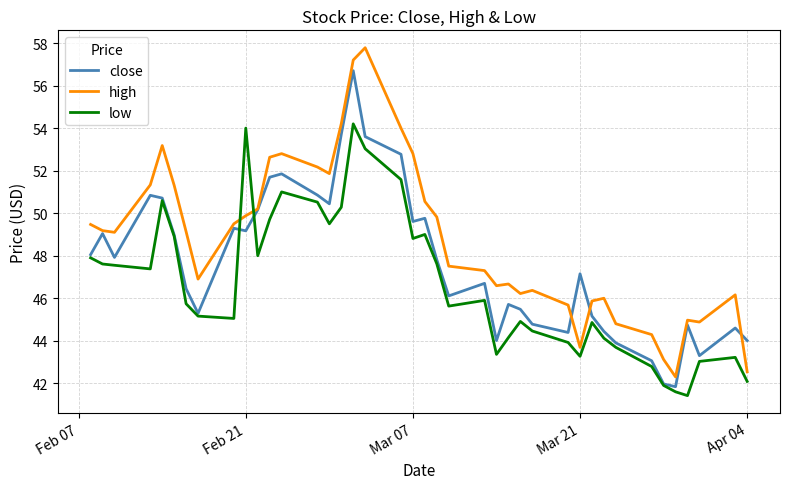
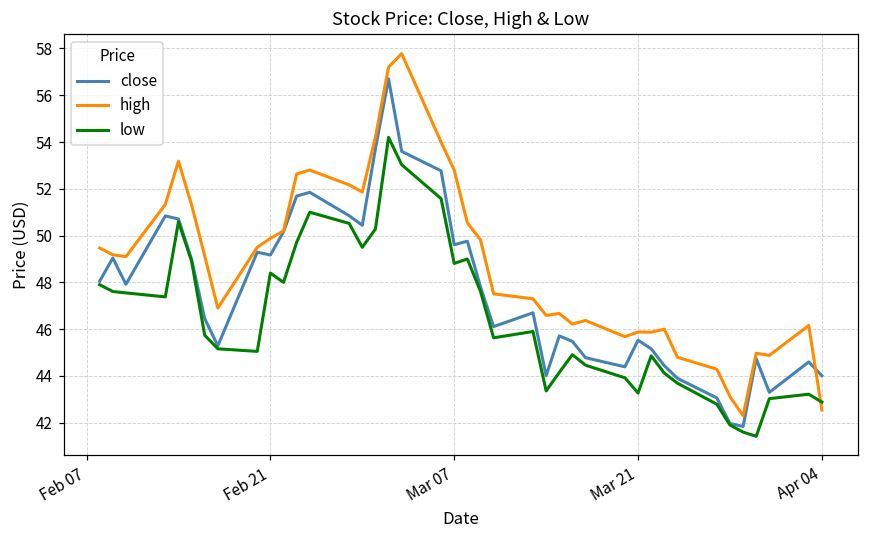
  {
    "close": {
      "Feb 21": 49.2,
      "Mar 07": 49.6,
-     "Mar 21": 47.2,
+     "Mar 21": 45.5,
      "Apr 04": 44.0
    },
    "high": {
      "Feb 21": 49.9,
      "Mar 07": 52.8,
-     "Mar 21": 43.7,
+     "Mar 21": 45.9,
      "Apr 04": 42.5
    },
    "low": {
-     "Feb 21": 54.0,
+     "Feb 21": 48.4,
      "Mar 07": 48.8,
      "Mar 21": 43.3,
-     "Apr 04": 42.1
+     "Apr 04": 42.9
    }
  }
